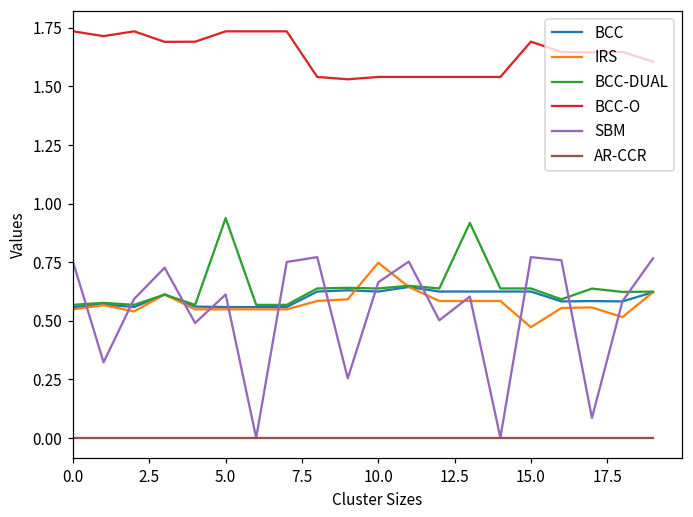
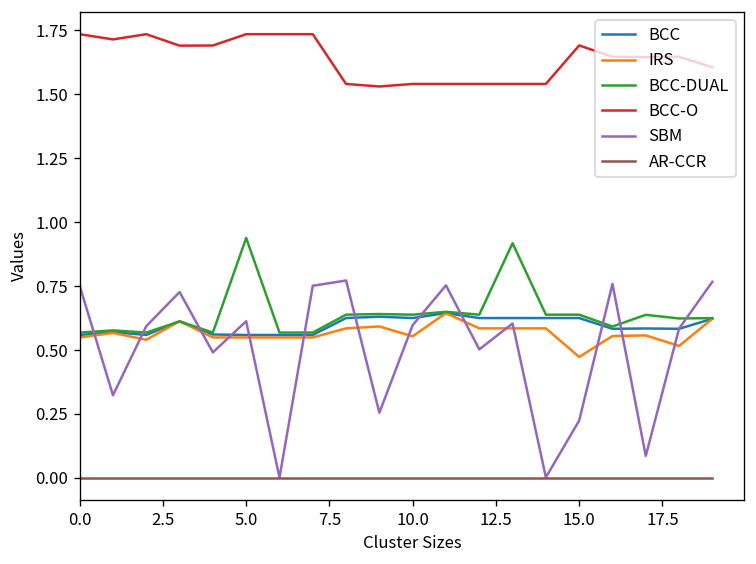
  {
    "BCC": {
      "10.0": 0.63,
      "15.0": 0.63
    },
    "IRS": {
-     "10.0": 0.75,
+     "10.0": 0.55,
      "15.0": 0.47
    },
    "BCC-DUAL": {
      "5.0": 0.94,
      "10.0": 0.64,
      "15.0": 0.64
    },
    "BCC-O": {
      "0.0": 1.74,
      "5.0": 1.74,
      "10.0": 1.54,
      "15.0": 1.69
    },
    "SBM": {
      "0.0": 0.75,
      "5.0": 0.61,
-     "10.0": 0.66,
-     "15.0": 0.77
+     "10.0": 0.60,
+     "15.0": 0.22
    },
    "AR-CCR": {
      "0.0": 0.00,
      "5.0": 0.00,
      "10.0": 0.00,
      "15.0": 0.00
    }
  }
